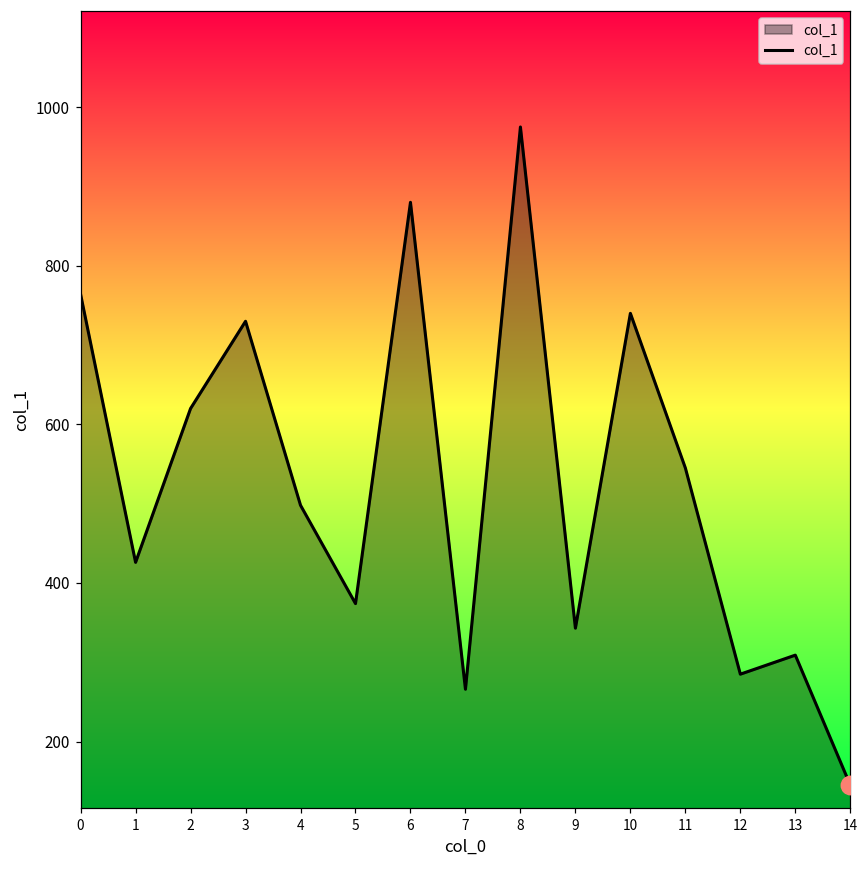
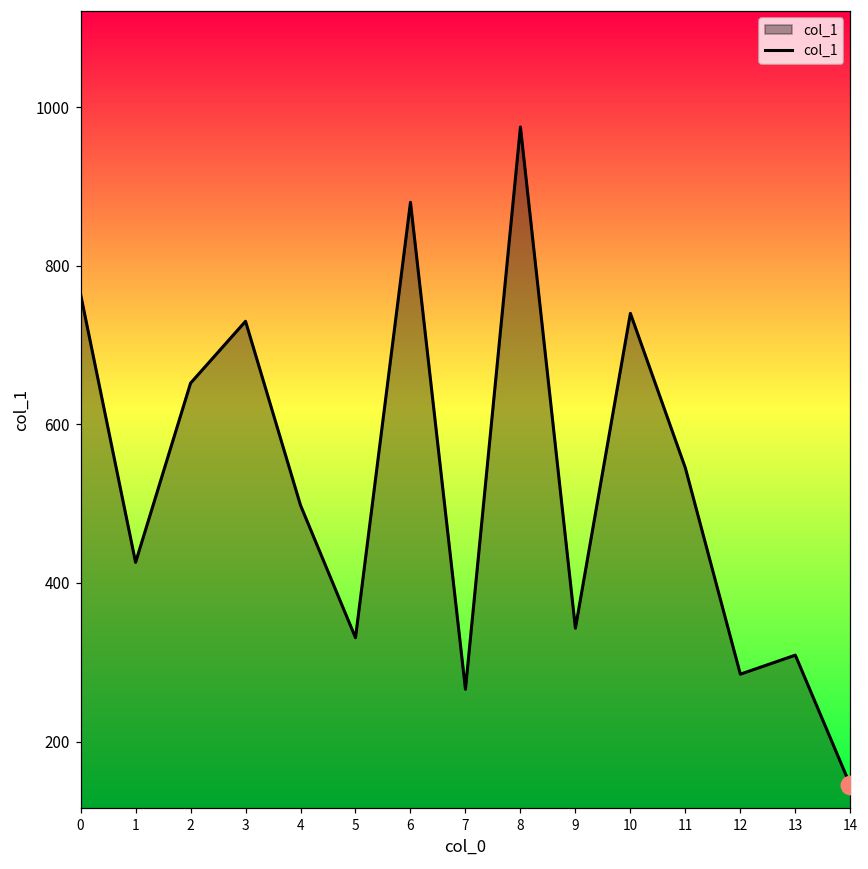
  {
    "col_1": {
      "0": 760,
      "1": 430,
-     "2": 620,
+     "2": 650,
      "3": 730,
      "4": 500,
-     "5": 370,
+     "5": 330,
      "6": 880,
      "7": 270,
      "8": 980,
      "9": 340,
      "10": 740,
      "11": 550,
      "12": 290,
      "13": 310
    }
  }
